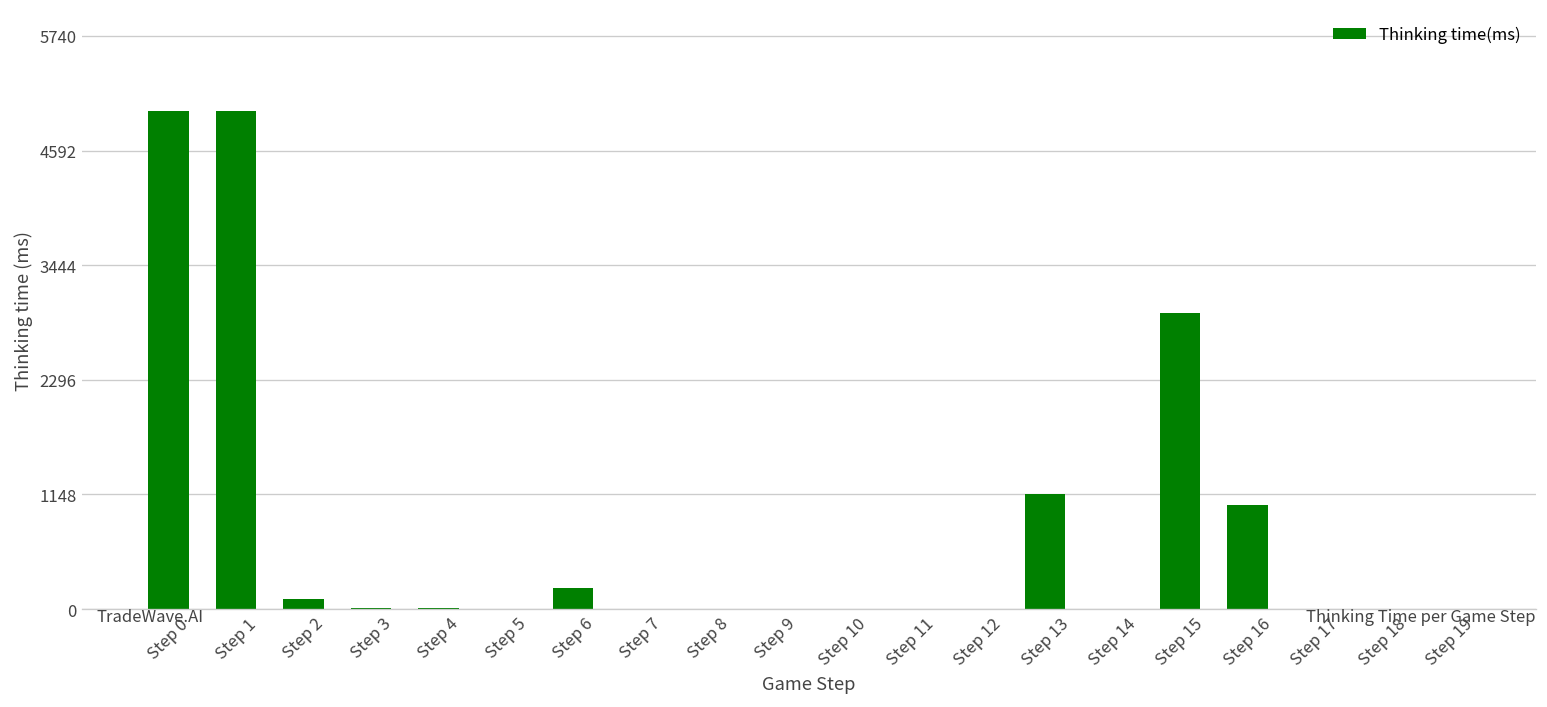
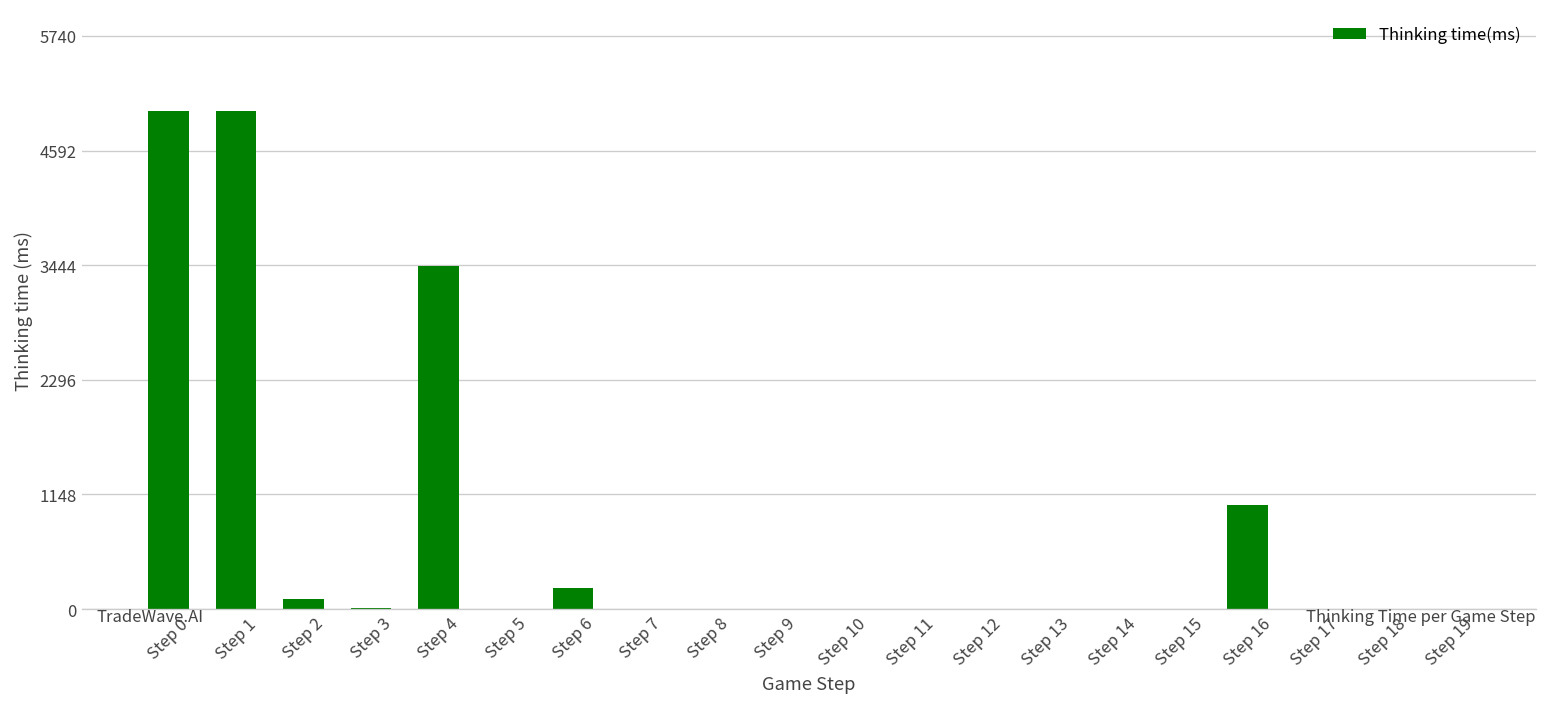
  {
    "Step 0": 5000,
    "Step 1": 5000,
    "Step 2": 100,
-   "Step 4": 0,
+   "Step 4": 3400,
    "Step 5": 0,
    "Step 6": 200,
    "Step 8": 0,
    "Step 9": 0,
    "Step 10": 0,
-   "Step 13": 1200,
+   "Step 13": 0,
    "Step 14": 0,
-   "Step 15": 3000,
+   "Step 15": 0,
    "Step 16": 1000,
    "Step 17": 0,
    "Step 18": 0
  }
